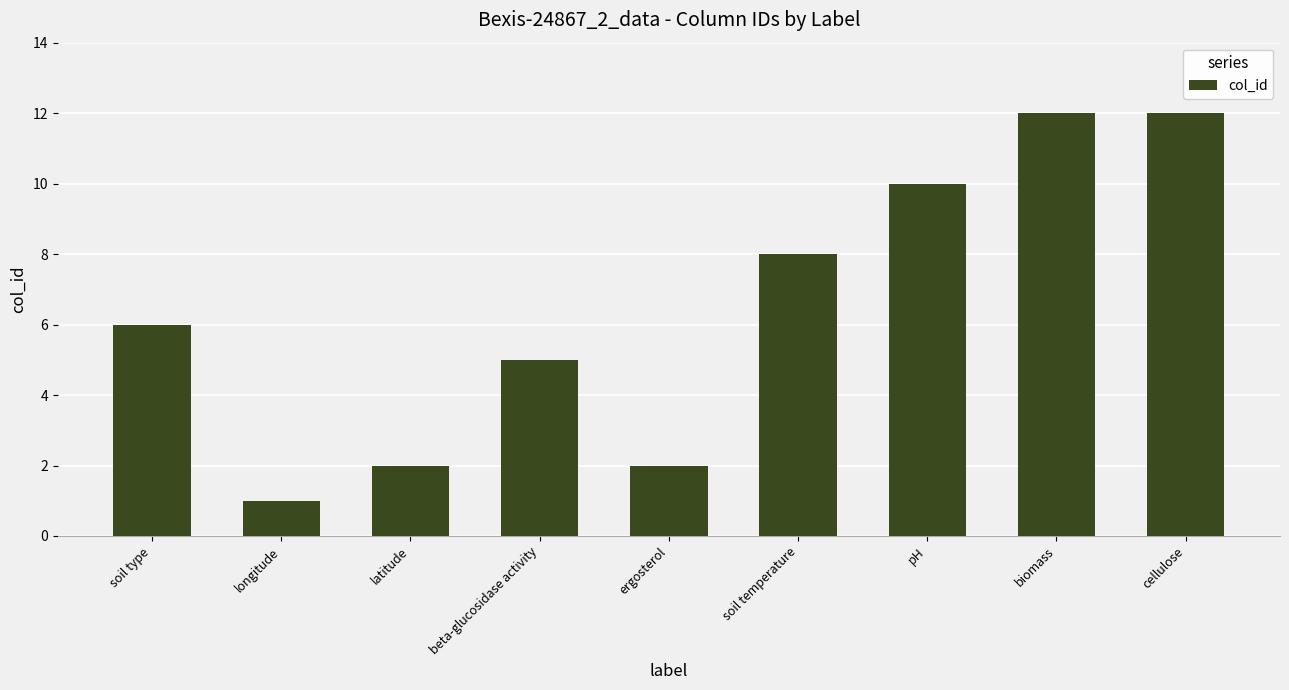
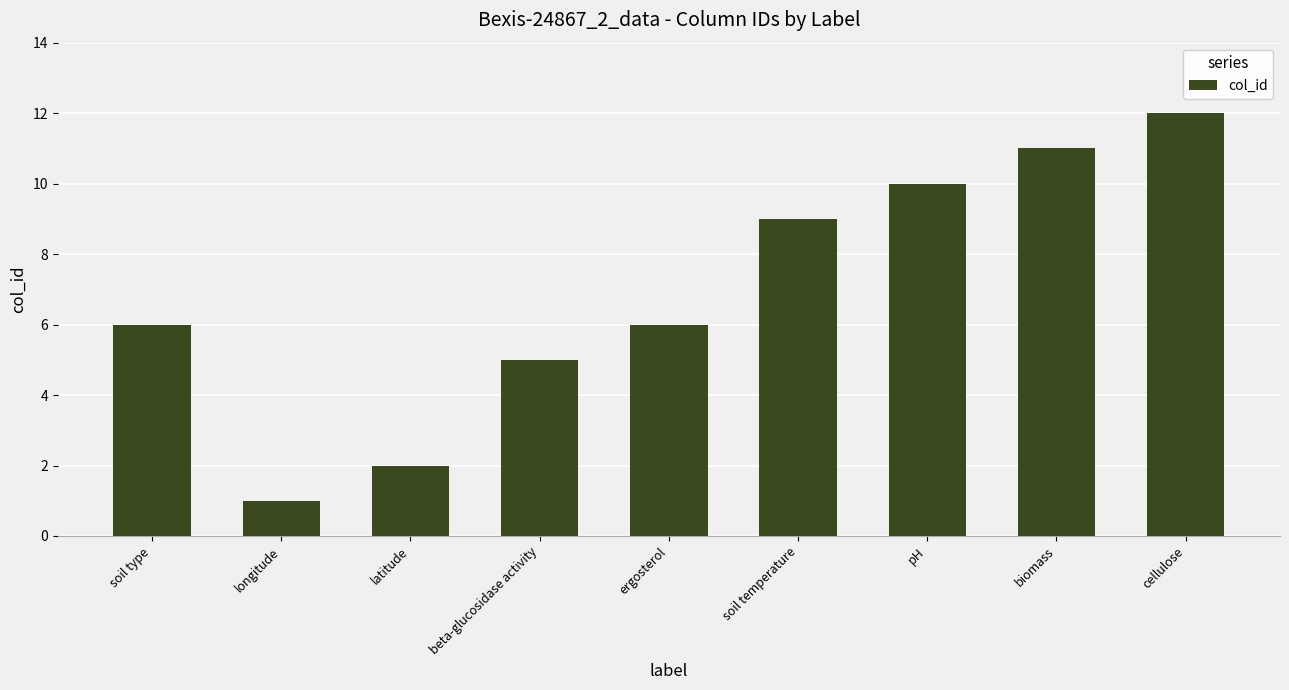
  {
    "soil type": 6,
    "longitude": 1,
    "latitude": 2,
    "beta-glucosidase activity": 5,
-   "ergosterol": 2,
-   "soil temperature": 8,
+   "ergosterol": 6,
+   "soil temperature": 9,
    "pH": 10,
-   "biomass": 12,
+   "biomass": 11,
    "cellulose": 12
  }
